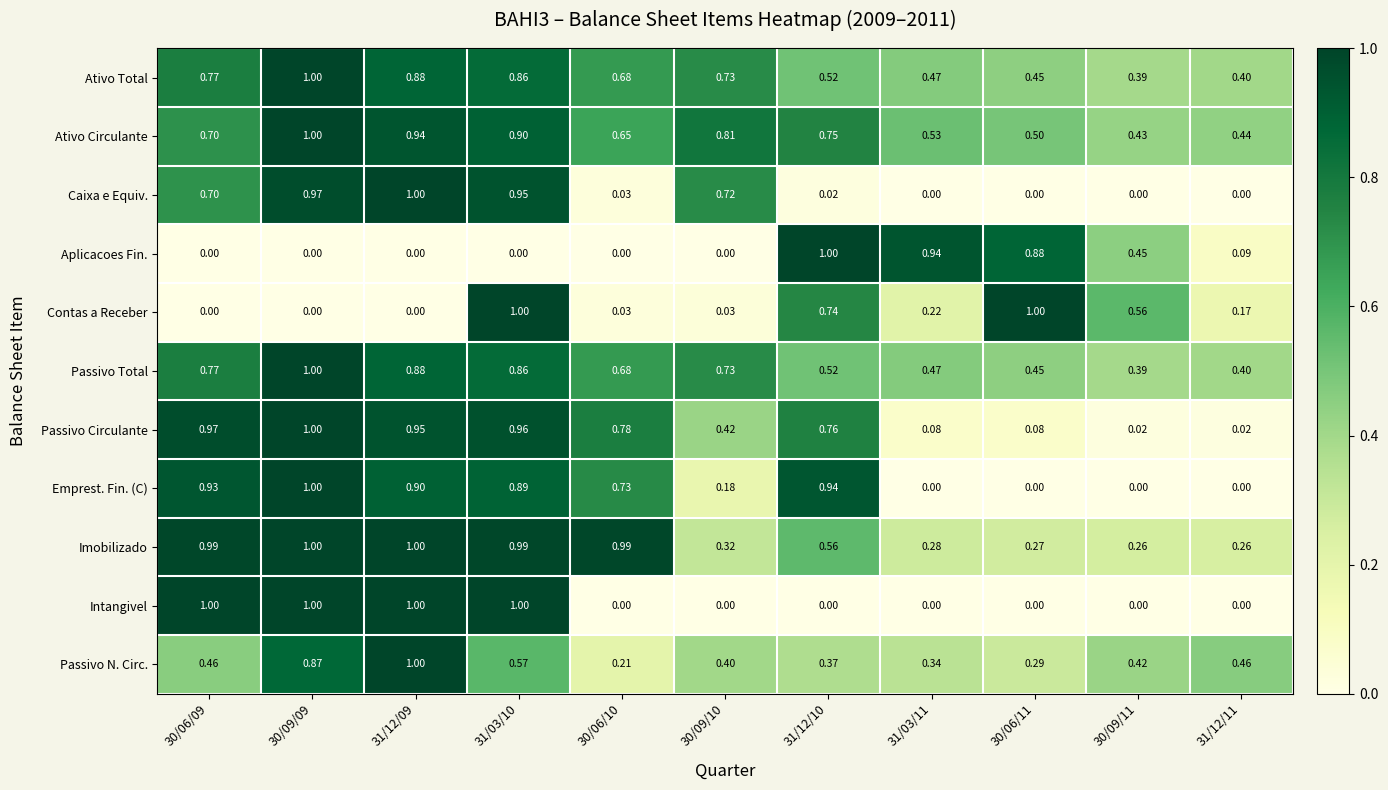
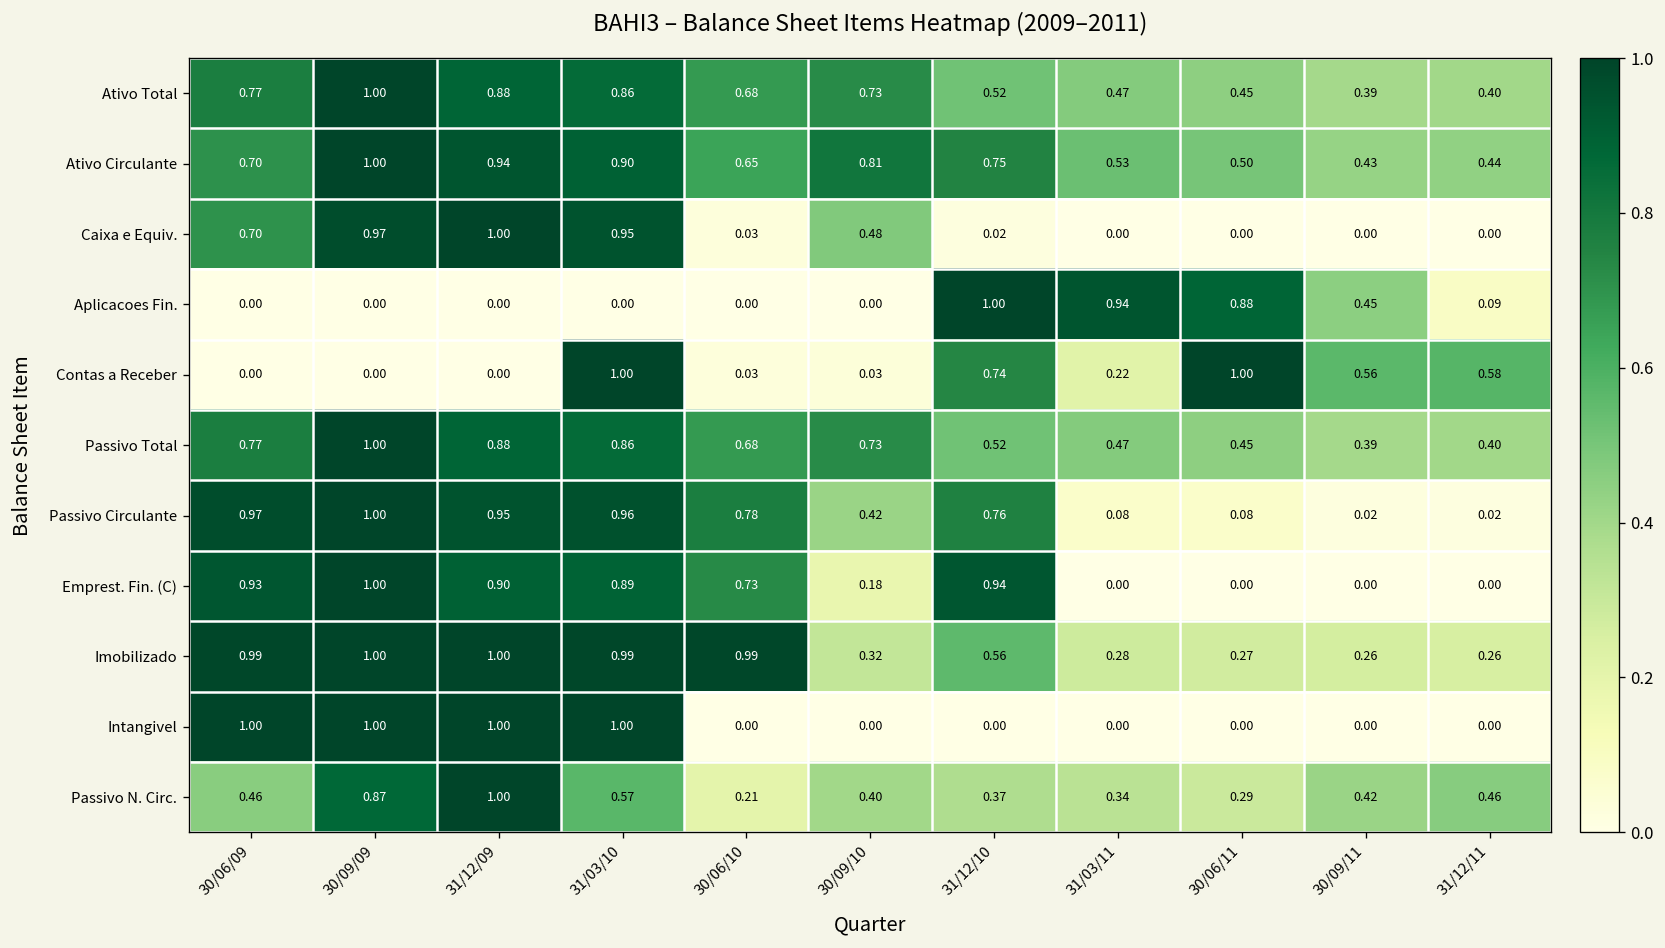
  {
    "Ativo Total": {
      "30/06/09": 0.77,
      "30/09/09": 1.00,
      "31/12/09": 0.88,
      "31/03/10": 0.86,
      "30/06/10": 0.68,
      "30/09/10": 0.73,
      "31/12/10": 0.52,
      "31/03/11": 0.47,
      "30/06/11": 0.45,
      "30/09/11": 0.39,
      "31/12/11": 0.40
    },
    "Ativo Circulante": {
      "30/06/09": 0.70,
      "30/09/09": 1.00,
      "31/12/09": 0.94,
      "31/03/10": 0.90,
      "30/06/10": 0.65,
      "30/09/10": 0.81,
      "31/12/10": 0.75,
      "31/03/11": 0.53,
      "30/06/11": 0.50,
      "30/09/11": 0.43,
      "31/12/11": 0.44
    },
    "Caixa e Equiv.": {
      "30/06/09": 0.70,
      "30/09/09": 0.97,
      "31/12/09": 1.00,
      "31/03/10": 0.95,
      "30/06/10": 0.03,
-     "30/09/10": 0.72,
+     "30/09/10": 0.48,
      "31/12/10": 0.02,
      "31/03/11": 0.00,
      "30/06/11": 0.00,
      "30/09/11": 0.00,
      "31/12/11": 0.00
    },
    "Aplicacoes Fin.": {
      "30/06/09": 0.00,
      "30/09/09": 0.00,
      "31/12/09": 0.00,
      "31/03/10": 0.00,
      "30/06/10": 0.00,
      "30/09/10": 0.00,
      "31/12/10": 1.00,
      "31/03/11": 0.94,
      "30/06/11": 0.88,
      "30/09/11": 0.45,
      "31/12/11": 0.09
    },
    "Contas a Receber": {
      "30/06/09": 0.00,
      "30/09/09": 0.00,
      "31/12/09": 0.00,
      "31/03/10": 1.00,
      "30/06/10": 0.03,
      "30/09/10": 0.03,
      "31/12/10": 0.74,
      "31/03/11": 0.22,
      "30/06/11": 1.00,
      "30/09/11": 0.56,
-     "31/12/11": 0.17
+     "31/12/11": 0.58
    },
    "Passivo Total": {
      "30/06/09": 0.77,
      "30/09/09": 1.00,
      "31/12/09": 0.88,
      "31/03/10": 0.86,
      "30/06/10": 0.68,
      "30/09/10": 0.73,
      "31/12/10": 0.52,
      "31/03/11": 0.47,
      "30/06/11": 0.45,
      "30/09/11": 0.39,
      "31/12/11": 0.40
    },
    "Passivo Circulante": {
      "30/06/09": 0.97,
      "30/09/09": 1.00,
      "31/12/09": 0.95,
      "31/03/10": 0.96,
      "30/06/10": 0.78,
      "30/09/10": 0.42,
      "31/12/10": 0.76,
      "31/03/11": 0.08,
      "30/06/11": 0.08,
      "30/09/11": 0.02,
      "31/12/11": 0.02
    },
    "Emprest. Fin. (C)": {
      "30/06/09": 0.93,
      "30/09/09": 1.00,
      "31/12/09": 0.90,
      "31/03/10": 0.89,
      "30/06/10": 0.73,
      "30/09/10": 0.18,
      "31/12/10": 0.94,
      "31/03/11": 0.00,
      "30/06/11": 0.00,
      "30/09/11": 0.00,
      "31/12/11": 0.00
    },
    "Imobilizado": {
      "30/06/09": 0.99,
      "30/09/09": 1.00,
      "31/12/09": 1.00,
      "31/03/10": 0.99,
      "30/06/10": 0.99,
      "30/09/10": 0.32,
      "31/12/10": 0.56,
      "31/03/11": 0.28,
      "30/06/11": 0.27,
      "30/09/11": 0.26,
      "31/12/11": 0.26
    },
    "Intangivel": {
      "30/06/09": 1.00,
      "30/09/09": 1.00,
      "31/12/09": 1.00,
      "31/03/10": 1.00,
      "30/06/10": 0.00,
      "30/09/10": 0.00,
      "31/12/10": 0.00,
      "31/03/11": 0.00,
      "30/06/11": 0.00,
      "30/09/11": 0.00,
      "31/12/11": 0.00
    },
    "Passivo N. Circ.": {
      "30/06/09": 0.46,
      "30/09/09": 0.87,
      "31/12/09": 1.00,
      "31/03/10": 0.57,
      "30/06/10": 0.21,
      "30/09/10": 0.40,
      "31/12/10": 0.37,
      "31/03/11": 0.34,
      "30/06/11": 0.29,
      "30/09/11": 0.42,
      "31/12/11": 0.46
    }
  }
